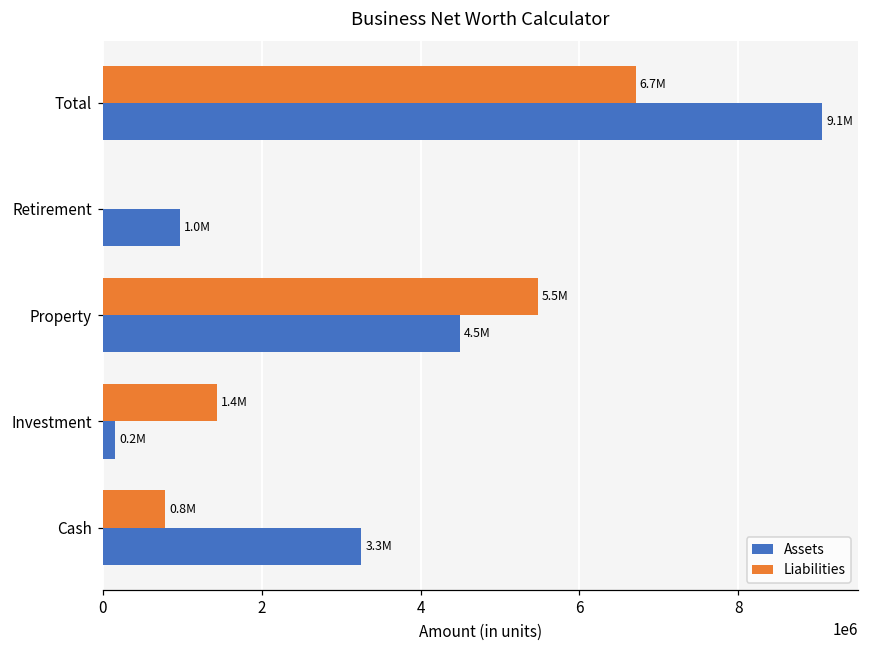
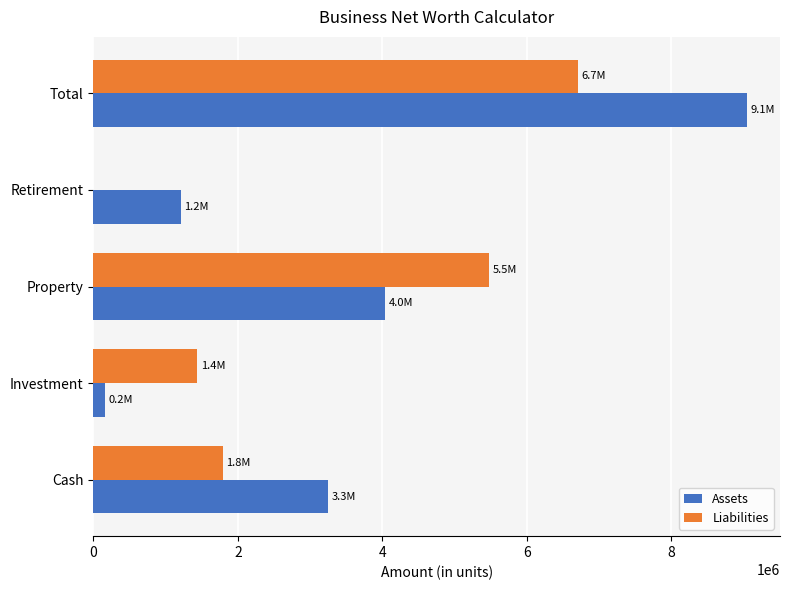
  {
    "Assets": {
      "Total": "9.1M",
-     "Retirement": "1.0M",
-     "Property": "4.5M",
+     "Retirement": "1.2M",
+     "Property": "4.0M",
      "Investment": "0.2M",
      "Cash": "3.3M"
    },
    "Liabilities": {
      "Total": "6.7M",
      "Property": "5.5M",
      "Investment": "1.4M",
-     "Cash": "0.8M"
+     "Cash": "1.8M"
    }
  }
